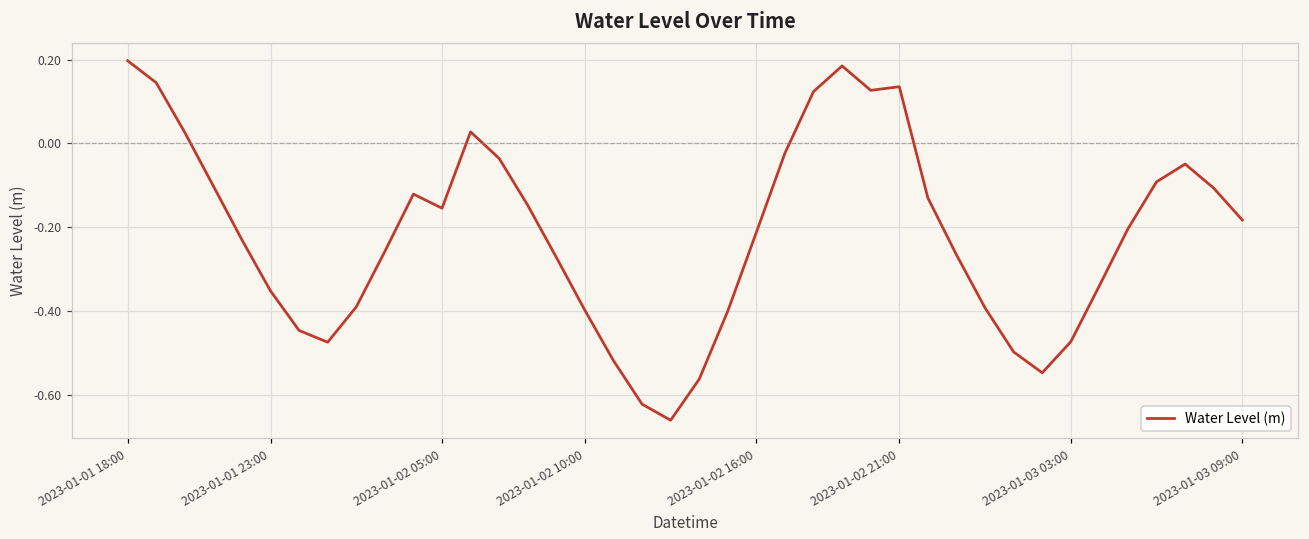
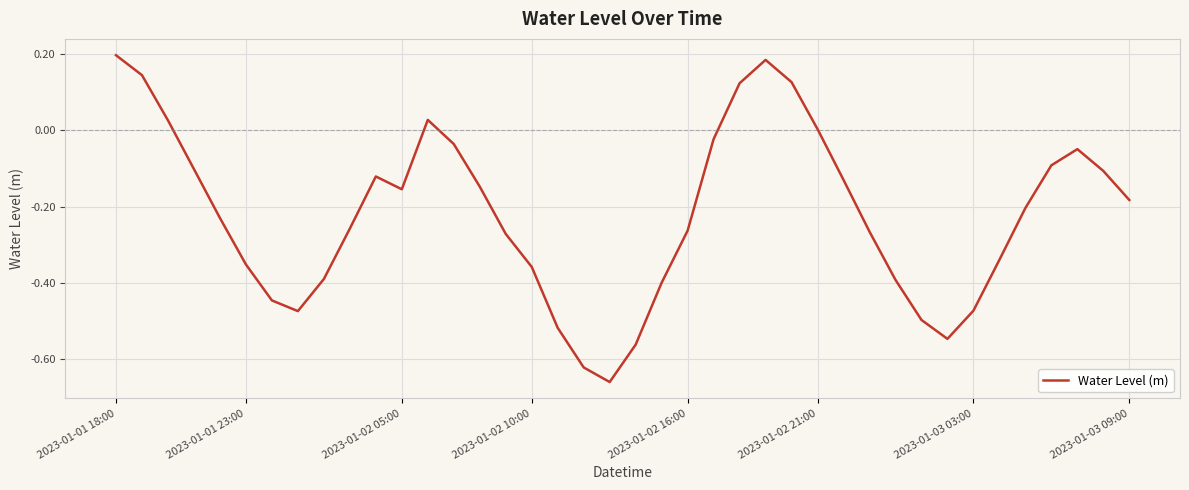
  {
    "2023-01-01 18:00": 0.20,
    "2023-01-01 23:00": -0.35,
    "2023-01-02 05:00": -0.15,
-   "2023-01-02 10:00": -0.40,
-   "2023-01-02 16:00": -0.21,
-   "2023-01-02 21:00": 0.14,
+   "2023-01-02 10:00": -0.36,
+   "2023-01-02 16:00": -0.26,
+   "2023-01-02 21:00": 0.00,
    "2023-01-03 03:00": -0.47,
    "2023-01-03 09:00": -0.18
  }
